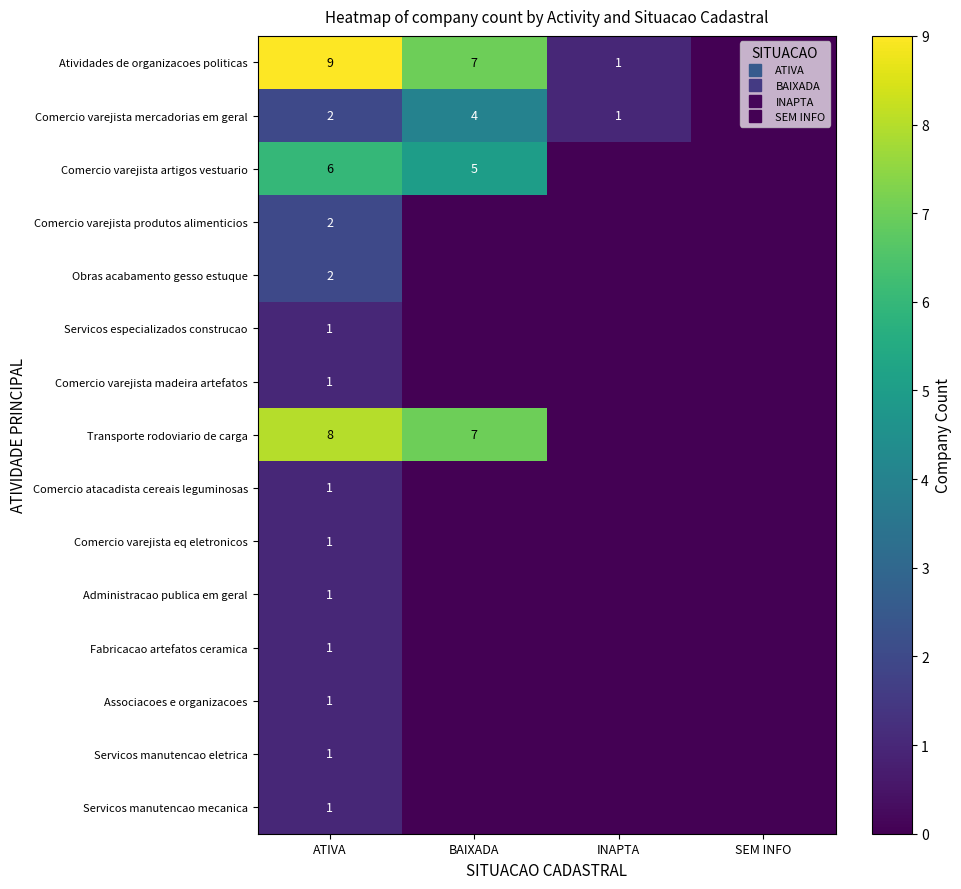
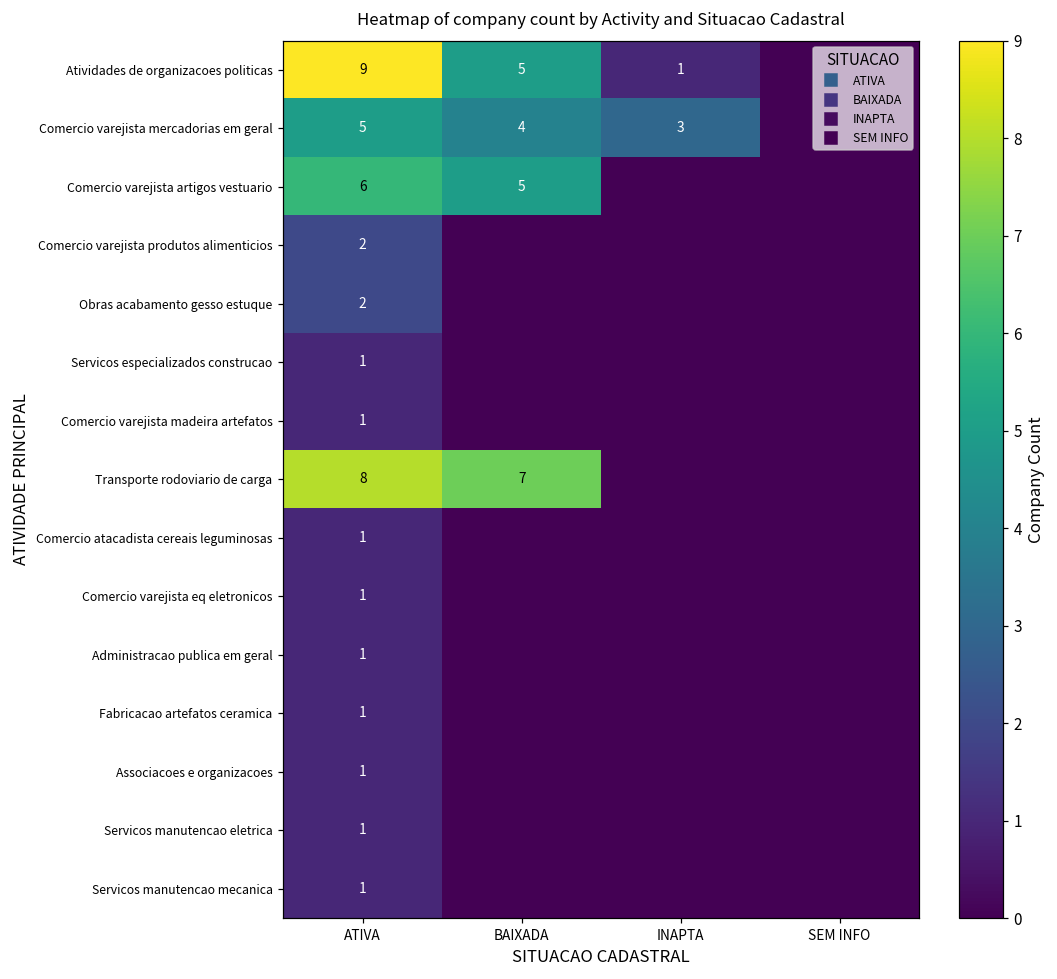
  {
    "Atividades de organizacoes politicas": {
      "ATIVA": 9,
-     "BAIXADA": 7,
+     "BAIXADA": 5,
      "INAPTA": 1
    },
    "Comercio varejista mercadorias em geral": {
-     "ATIVA": 2,
+     "ATIVA": 5,
      "BAIXADA": 4,
-     "INAPTA": 1
+     "INAPTA": 3
    },
    "Comercio varejista artigos vestuario": {
      "ATIVA": 6,
      "BAIXADA": 5
    },
    "Comercio varejista produtos alimenticios": {
      "ATIVA": 2
    },
    "Obras acabamento gesso estuque": {
      "ATIVA": 2
    },
    "Servicos especializados construcao": {
      "ATIVA": 1
    },
    "Comercio varejista madeira artefatos": {
      "ATIVA": 1
    },
    "Transporte rodoviario de carga": {
      "ATIVA": 8,
      "BAIXADA": 7
    },
    "Comercio atacadista cereais leguminosas": {
      "ATIVA": 1
    },
    "Comercio varejista eq eletronicos": {
      "ATIVA": 1
    },
    "Administracao publica em geral": {
      "ATIVA": 1
    },
    "Fabricacao artefatos ceramica": {
      "ATIVA": 1
    },
    "Associacoes e organizacoes": {
      "ATIVA": 1
    },
    "Servicos manutencao eletrica": {
      "ATIVA": 1
    },
    "Servicos manutencao mecanica": {
      "ATIVA": 1
    }
  }
